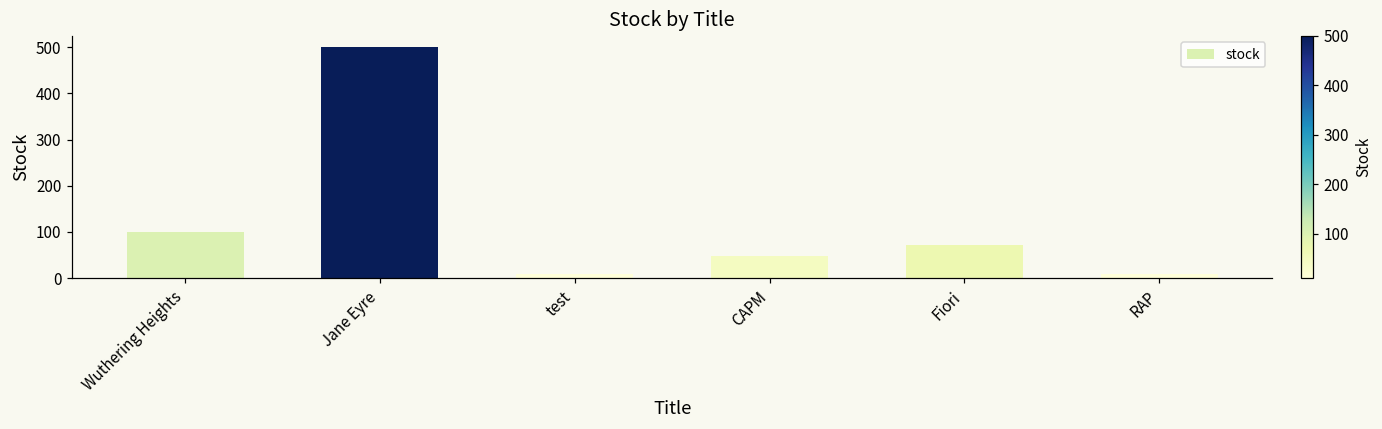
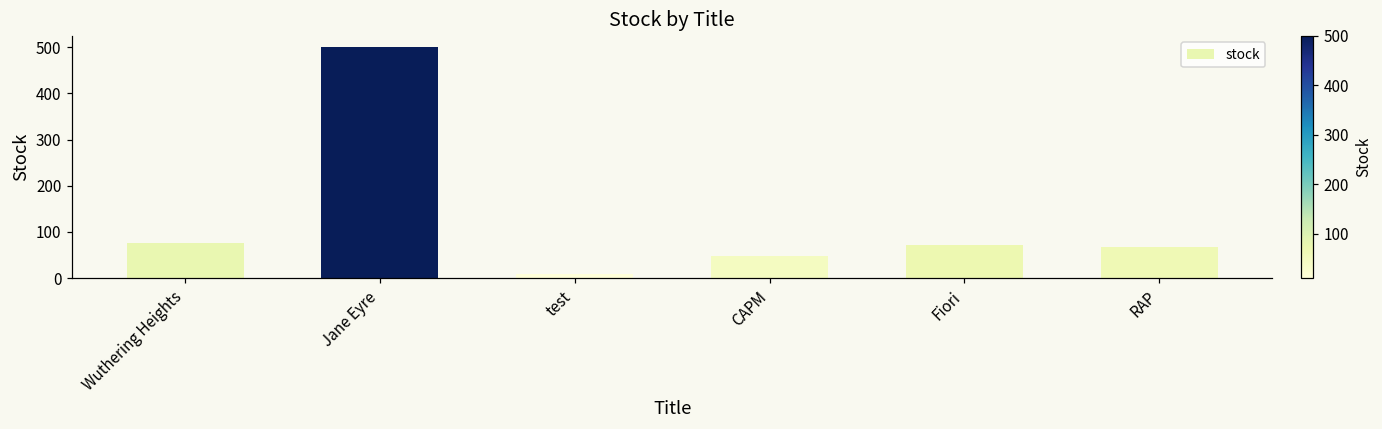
  {
-   "Wuthering Heights": 100,
+   "Wuthering Heights": 80,
    "Jane Eyre": 500,
    "test": 10,
    "CAPM": 50,
    "Fiori": 70,
-   "RAP": 10
+   "RAP": 70
  }
